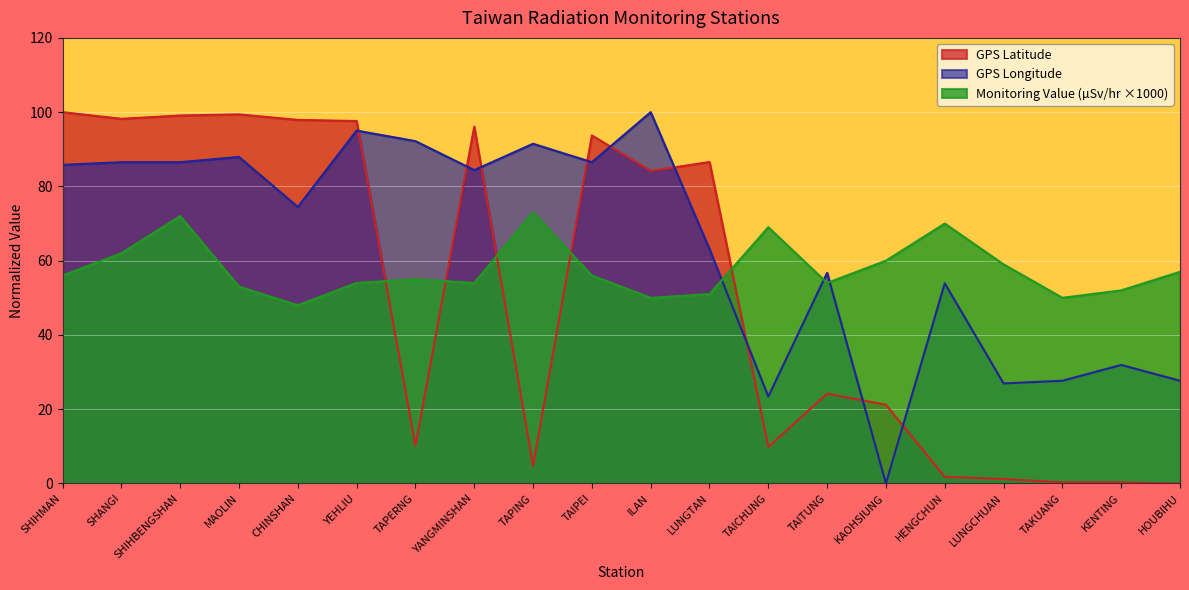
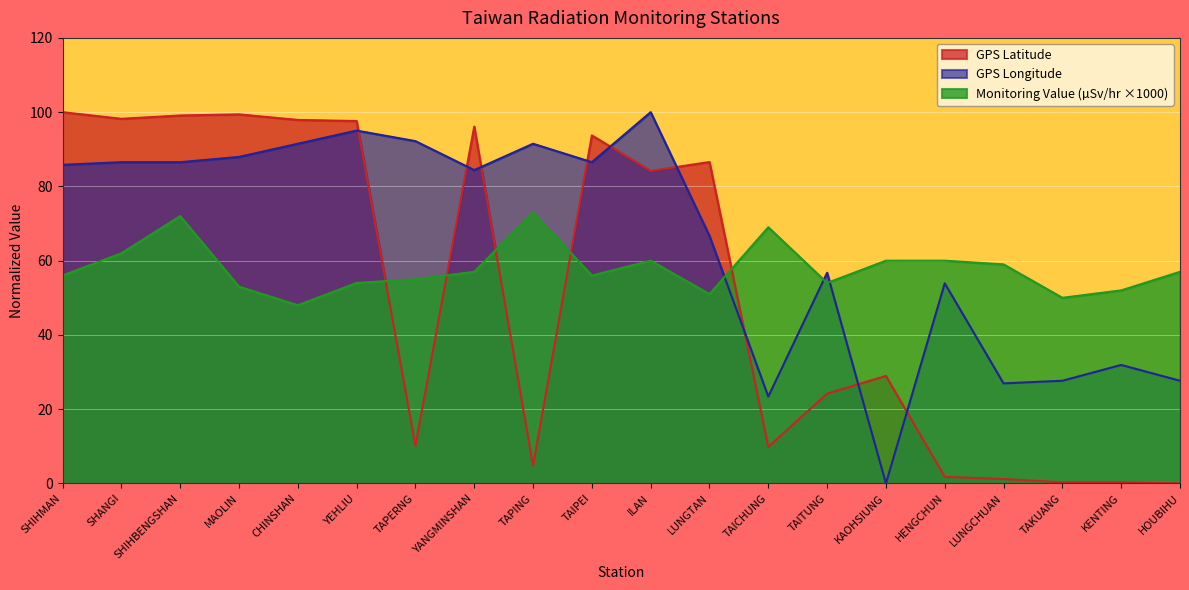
  {
    "GPS Latitude": {
      "SHIHMAN": 100,
      "SHANGI": 98,
      "SHIHBENGSHAN": 99,
      "MAOLIN": 99,
      "CHINSHAN": 98,
      "YEHLIU": 98,
      "TAPERNG": 10,
      "YANGMINSHAN": 96,
      "TAPING": 5,
      "TAIPEI": 94,
      "ILAN": 84,
      "LUNGTAN": 87,
      "TAICHUNG": 10,
      "TAITUNG": 24,
-     "KAOHSIUNG": 21,
+     "KAOHSIUNG": 29,
      "HENGCHUN": 2,
      "LUNGCHUAN": 1,
      "TAKUANG": 0,
      "KENTING": 0,
      "HOUBIHU": 0
    },
    "GPS Longitude": {
      "SHIHMAN": 86,
      "SHANGI": 87,
      "SHIHBENGSHAN": 87,
      "MAOLIN": 88,
-     "CHINSHAN": 74,
+     "CHINSHAN": 91,
      "YEHLIU": 95,
      "TAPERNG": 92,
      "YANGMINSHAN": 84,
      "TAPING": 91,
      "TAIPEI": 87,
      "ILAN": 100,
-     "LUNGTAN": 63,
+     "LUNGTAN": 67,
      "TAICHUNG": 23,
      "TAITUNG": 57,
      "KAOHSIUNG": 0,
      "HENGCHUN": 54,
      "LUNGCHUAN": 27,
      "TAKUANG": 28,
      "KENTING": 32,
      "HOUBIHU": 28
    },
    "Monitoring Value (µSv/hr ×1000)": {
      "SHIHMAN": 56,
      "SHANGI": 62,
      "SHIHBENGSHAN": 72,
      "MAOLIN": 53,
      "CHINSHAN": 48,
      "YEHLIU": 54,
      "TAPERNG": 55,
-     "YANGMINSHAN": 54,
+     "YANGMINSHAN": 57,
      "TAPING": 73,
      "TAIPEI": 56,
-     "ILAN": 50,
+     "ILAN": 60,
      "LUNGTAN": 51,
      "TAICHUNG": 69,
      "TAITUNG": 54,
      "KAOHSIUNG": 60,
-     "HENGCHUN": 70,
+     "HENGCHUN": 60,
      "LUNGCHUAN": 59,
      "TAKUANG": 50,
      "KENTING": 52,
      "HOUBIHU": 57
    }
  }
